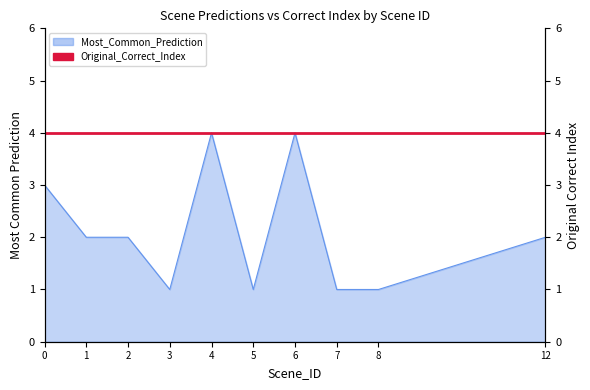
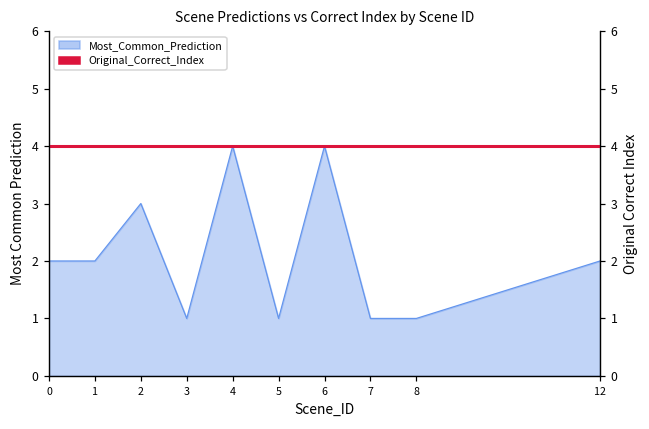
  {
    "Most_Common_Prediction": {
-     "0": 3,
+     "0": 2,
      "1": 2,
-     "2": 2,
+     "2": 3,
      "3": 1,
      "4": 4,
      "5": 1,
      "6": 4,
      "7": 1,
      "8": 1,
      "12": 2
    },
    "Original_Correct_Index": {
      "0": 4.0,
      "1": 4.0,
      "2": 4.0,
      "3": 4.0,
      "4": 4.0,
      "5": 4.0,
      "6": 4.0,
      "7": 4.0,
      "8": 4.0,
      "12": 4.0
    }
  }
